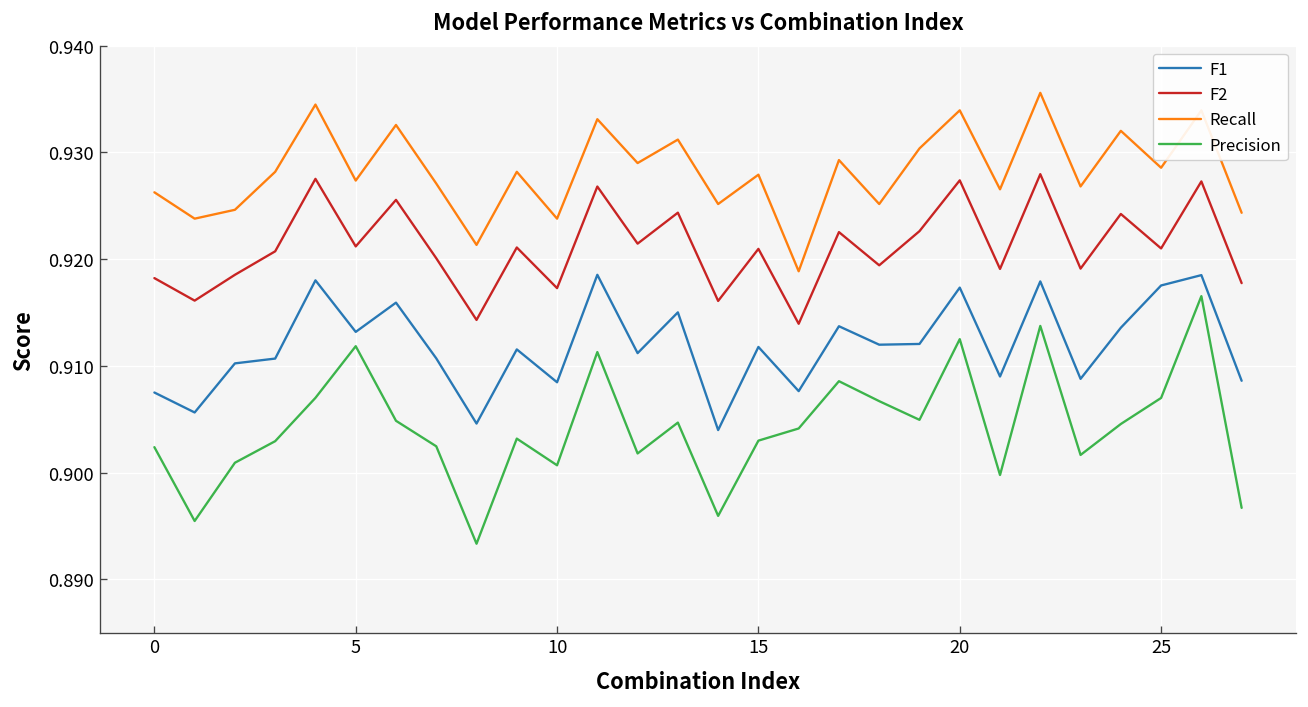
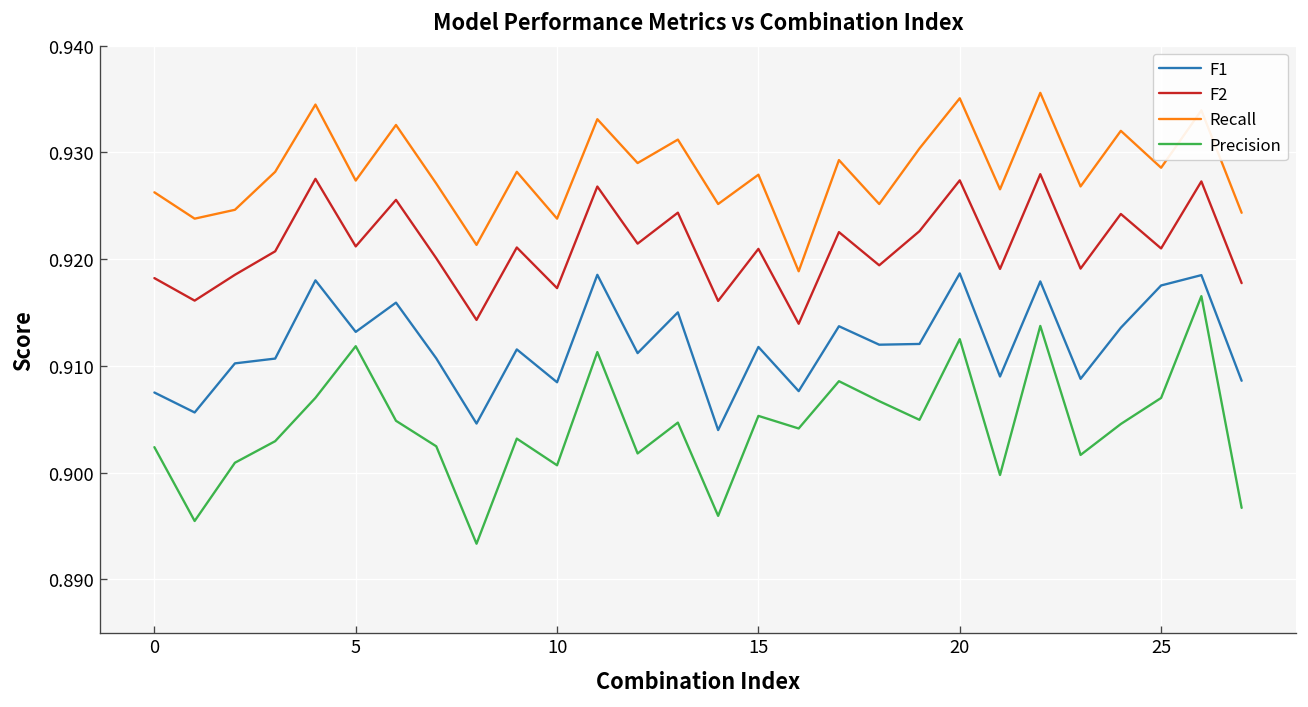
  {
    "F1": {
      "0": 0.908,
      "5": 0.913,
      "10": 0.908,
      "15": 0.912,
-     "20": 0.917,
+     "20": 0.919,
      "25": 0.918
    },
    "F2": {
      "0": 0.918,
      "5": 0.921,
      "10": 0.917,
      "15": 0.921,
      "20": 0.927,
      "25": 0.921
    },
    "Recall": {
      "0": 0.926,
      "5": 0.927,
      "10": 0.924,
      "15": 0.928,
-     "20": 0.934,
+     "20": 0.935,
      "25": 0.929
    },
    "Precision": {
      "0": 0.902,
      "5": 0.912,
      "10": 0.901,
-     "15": 0.903,
+     "15": 0.905,
      "20": 0.913,
      "25": 0.907
    }
  }
